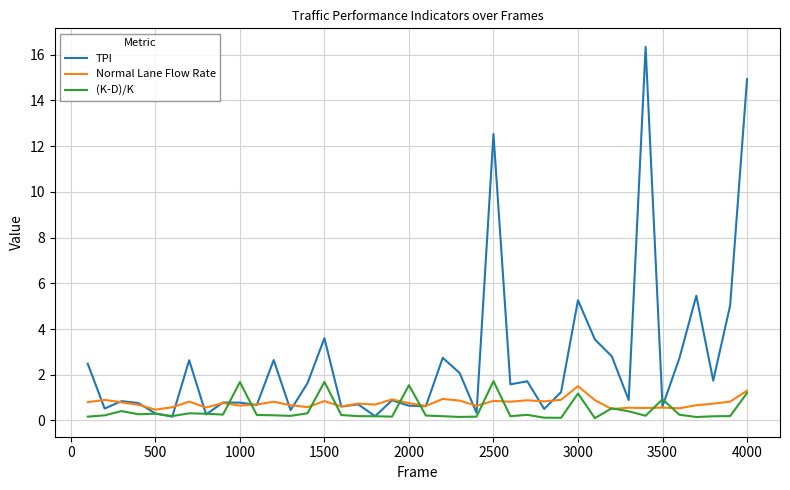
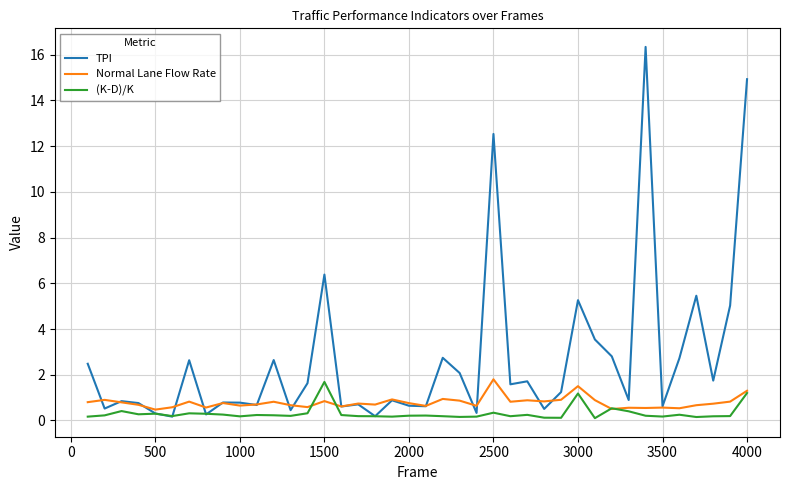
  {
    "TPI": {
      "1000": 0.8,
-     "1500": 3.6,
+     "1500": 6.4,
      "2000": 0.6,
      "2500": 12.5,
      "3000": 5.3,
      "4000": 14.9
    },
    "Normal Lane Flow Rate": {
      "500": 0.5,
      "1000": 0.7,
      "1500": 0.8,
      "2000": 0.8,
-     "2500": 0.9,
+     "2500": 1.8,
      "3000": 1.5
    },
    "(K-D)/K": {
-     "1000": 1.7,
+     "1000": 0.2,
      "1500": 1.7,
-     "2000": 1.5,
-     "2500": 1.7,
+     "2000": 0.2,
+     "2500": 0.3,
      "3000": 1.2,
-     "3500": 0.9
+     "3500": 0.2
    }
  }
